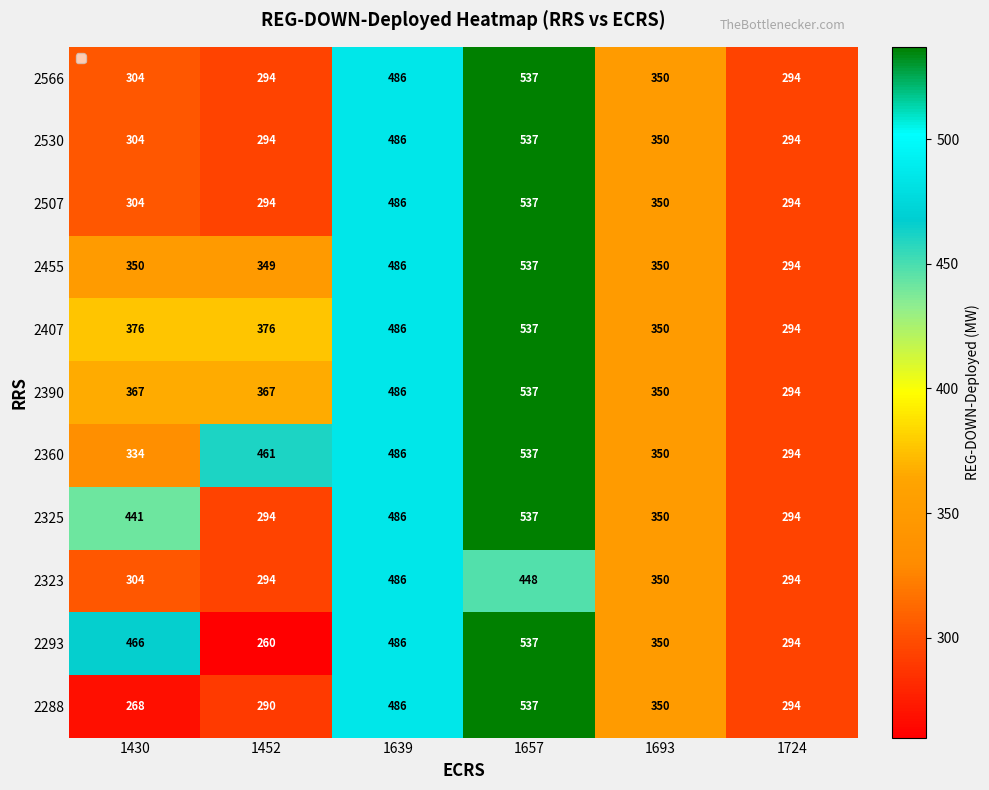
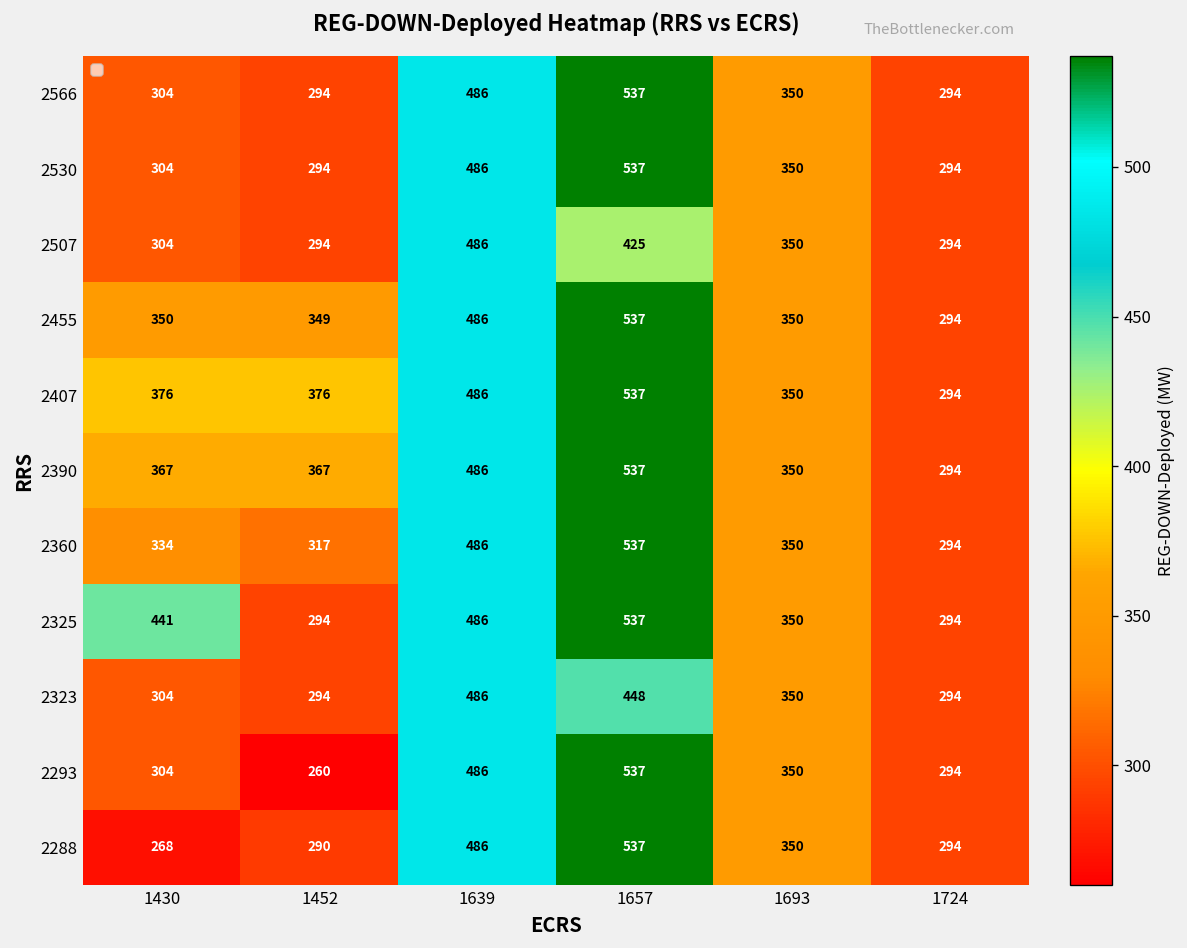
  {
    "2566": {
      "1430": 304,
      "1452": 294,
      "1639": 486,
      "1657": 537,
      "1693": 350,
      "1724": 294
    },
    "2530": {
      "1430": 304,
      "1452": 294,
      "1639": 486,
      "1657": 537,
      "1693": 350,
      "1724": 294
    },
    "2507": {
      "1430": 304,
      "1452": 294,
      "1639": 486,
-     "1657": 537,
+     "1657": 425,
      "1693": 350,
      "1724": 294
    },
    "2455": {
      "1430": 350,
      "1452": 349,
      "1639": 486,
      "1657": 537,
      "1693": 350,
      "1724": 294
    },
    "2407": {
      "1430": 376,
      "1452": 376,
      "1639": 486,
      "1657": 537,
      "1693": 350,
      "1724": 294
    },
    "2390": {
      "1430": 367,
      "1452": 367,
      "1639": 486,
      "1657": 537,
      "1693": 350,
      "1724": 294
    },
    "2360": {
      "1430": 334,
-     "1452": 461,
+     "1452": 317,
      "1639": 486,
      "1657": 537,
      "1693": 350,
      "1724": 294
    },
    "2325": {
      "1430": 441,
      "1452": 294,
      "1639": 486,
      "1657": 537,
      "1693": 350,
      "1724": 294
    },
    "2323": {
      "1430": 304,
      "1452": 294,
      "1639": 486,
      "1657": 448,
      "1693": 350,
      "1724": 294
    },
    "2293": {
-     "1430": 466,
+     "1430": 304,
      "1452": 260,
      "1639": 486,
      "1657": 537,
      "1693": 350,
      "1724": 294
    },
    "2288": {
      "1430": 268,
      "1452": 290,
      "1639": 486,
      "1657": 537,
      "1693": 350,
      "1724": 294
    }
  }
